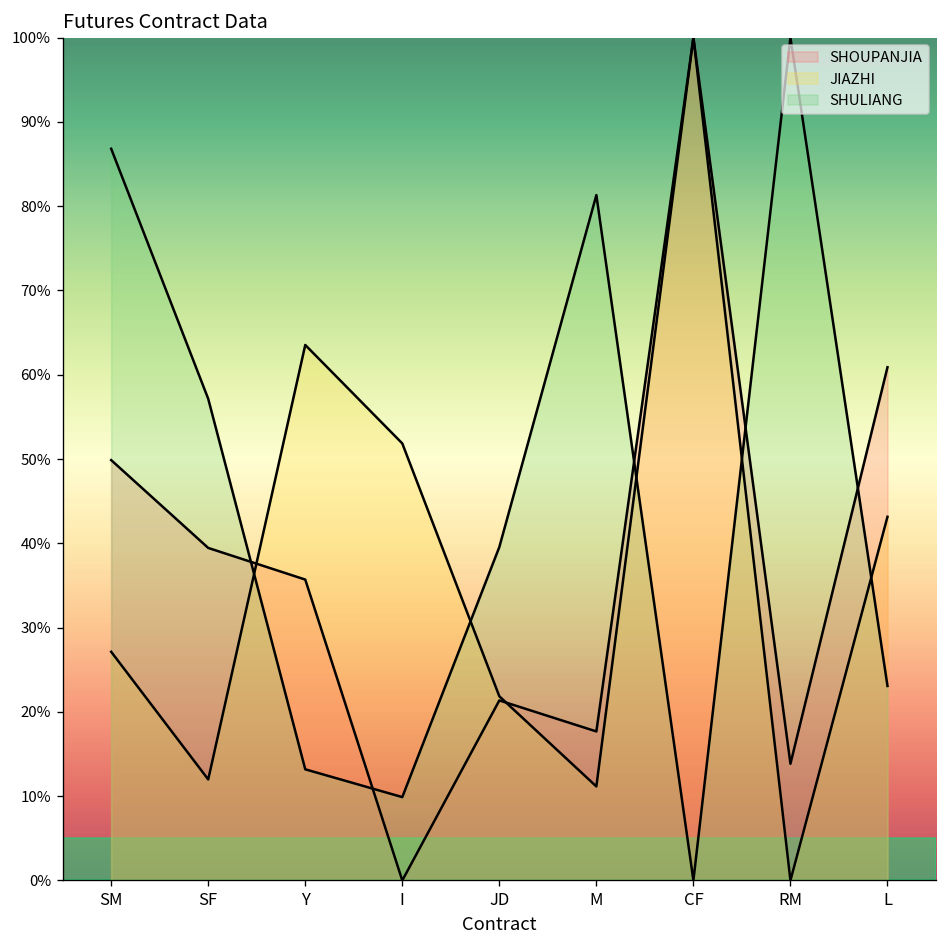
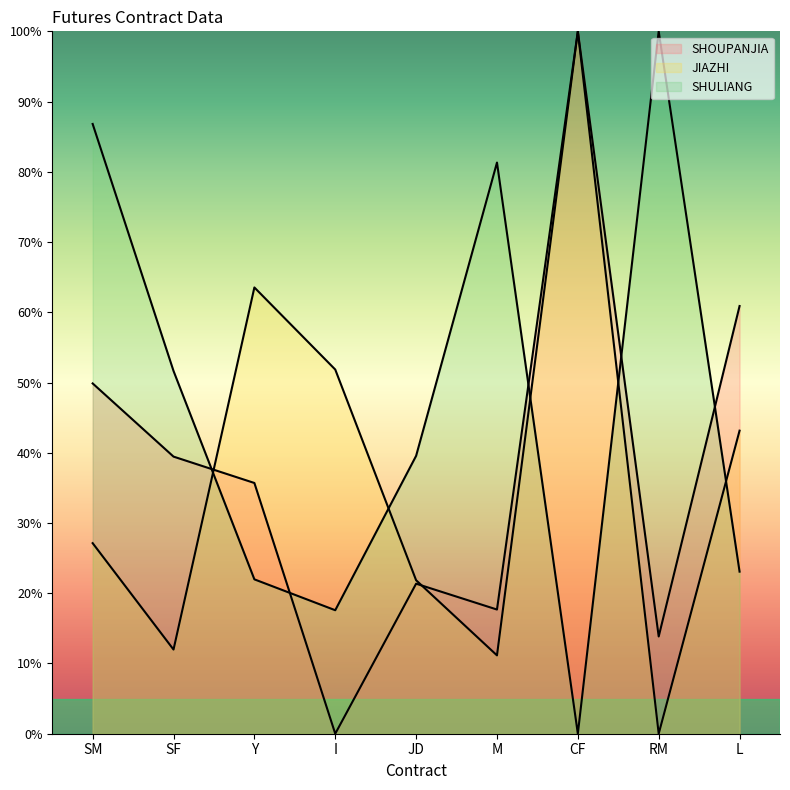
  {
    "SHULIANG": {
      "SM": "87%",
-     "SF": "57%",
-     "Y": "13%",
-     "I": "10%",
+     "SF": "52%",
+     "Y": "22%",
+     "I": "18%",
      "JD": "40%",
      "M": "81%",
      "RM": "100%",
      "L": "23%"
    }
  }
